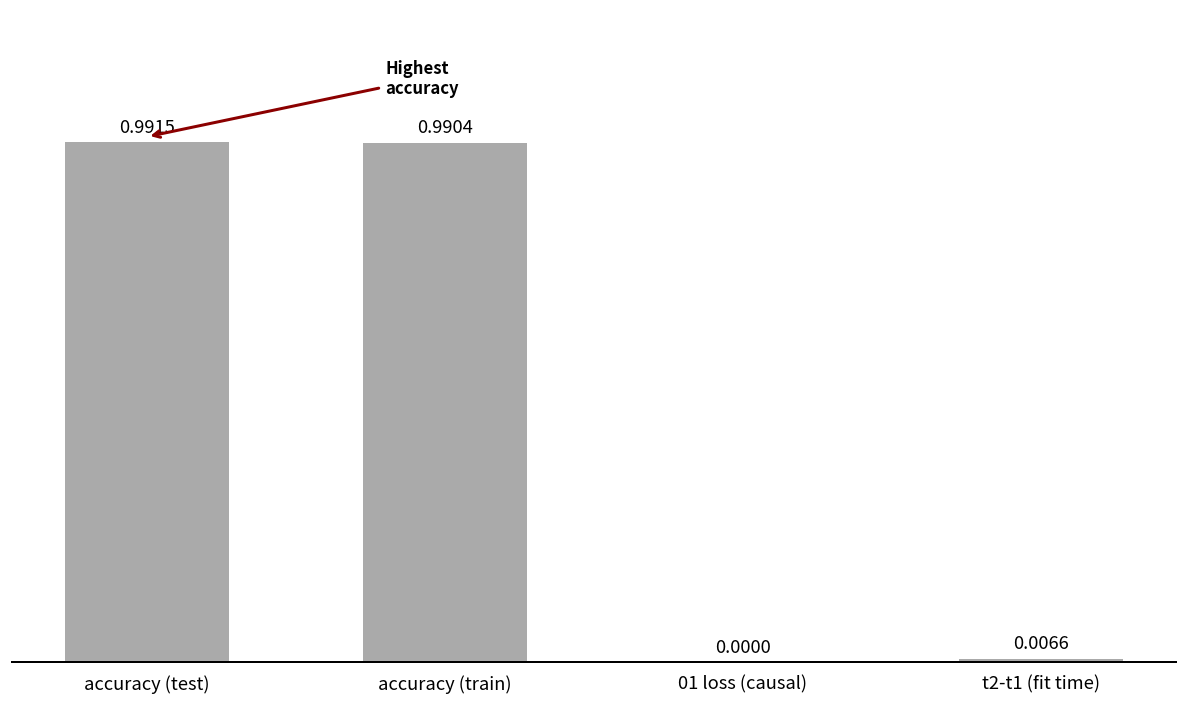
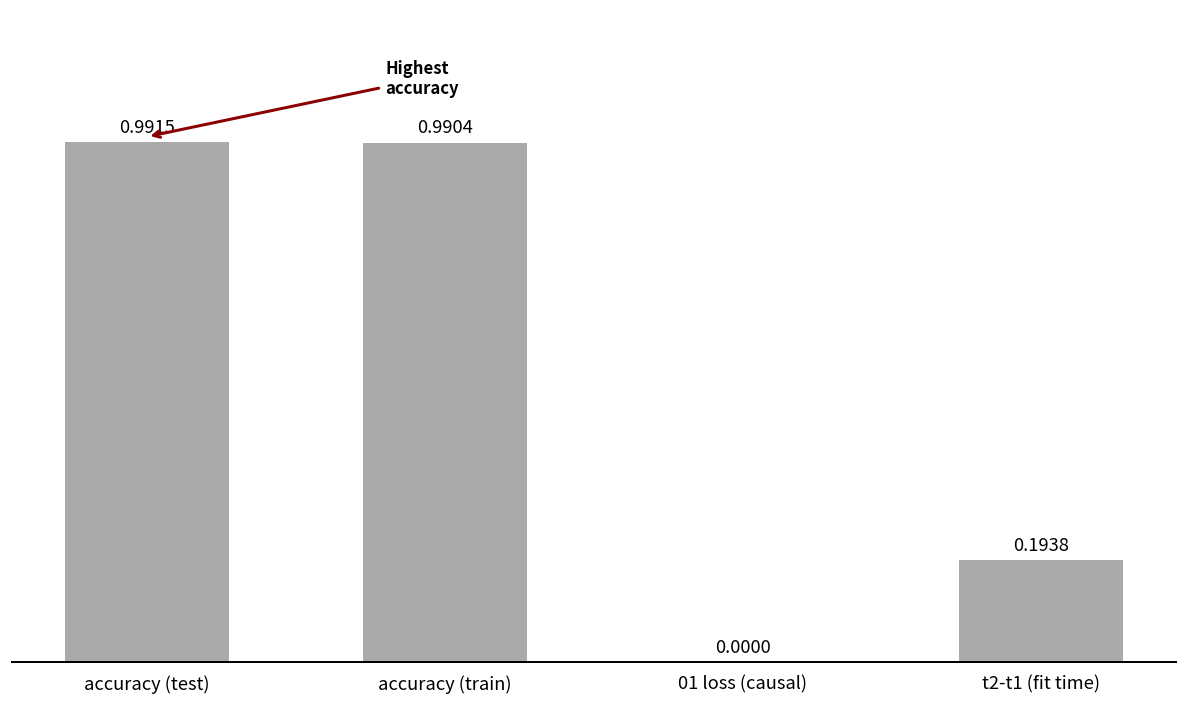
  {
    "01 loss (causal)": 0.0000,
-   "t2-t1 (fit time)": 0.0066
+   "t2-t1 (fit time)": 0.1938
  }
